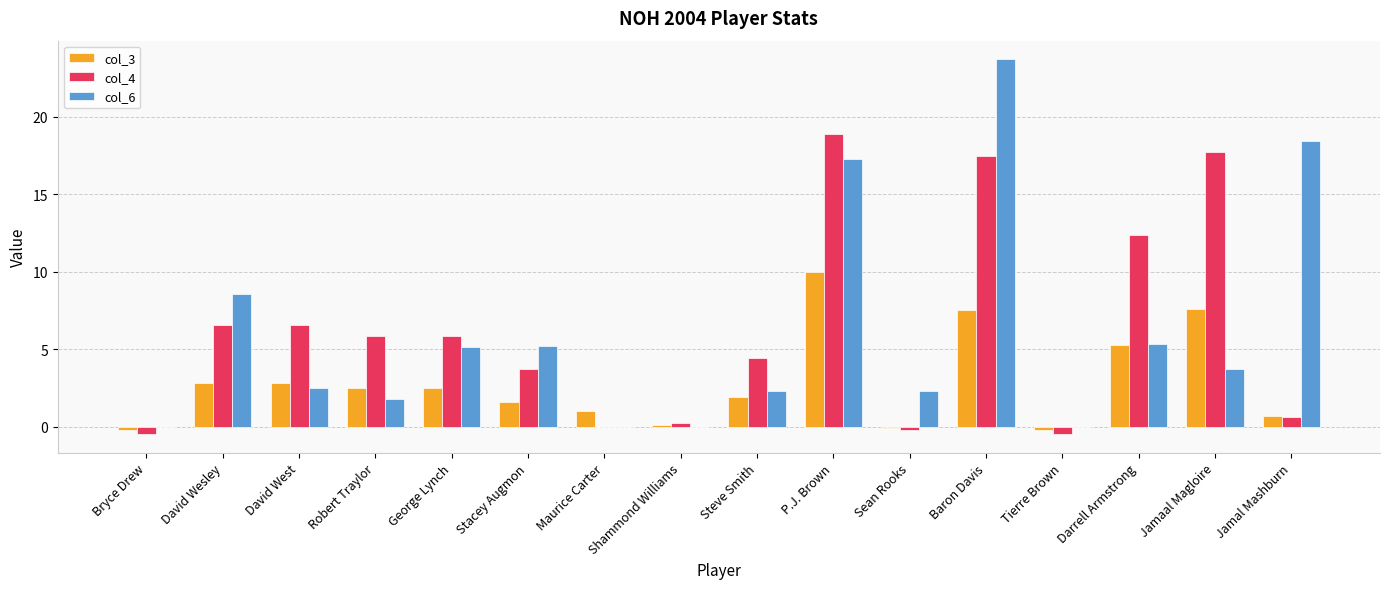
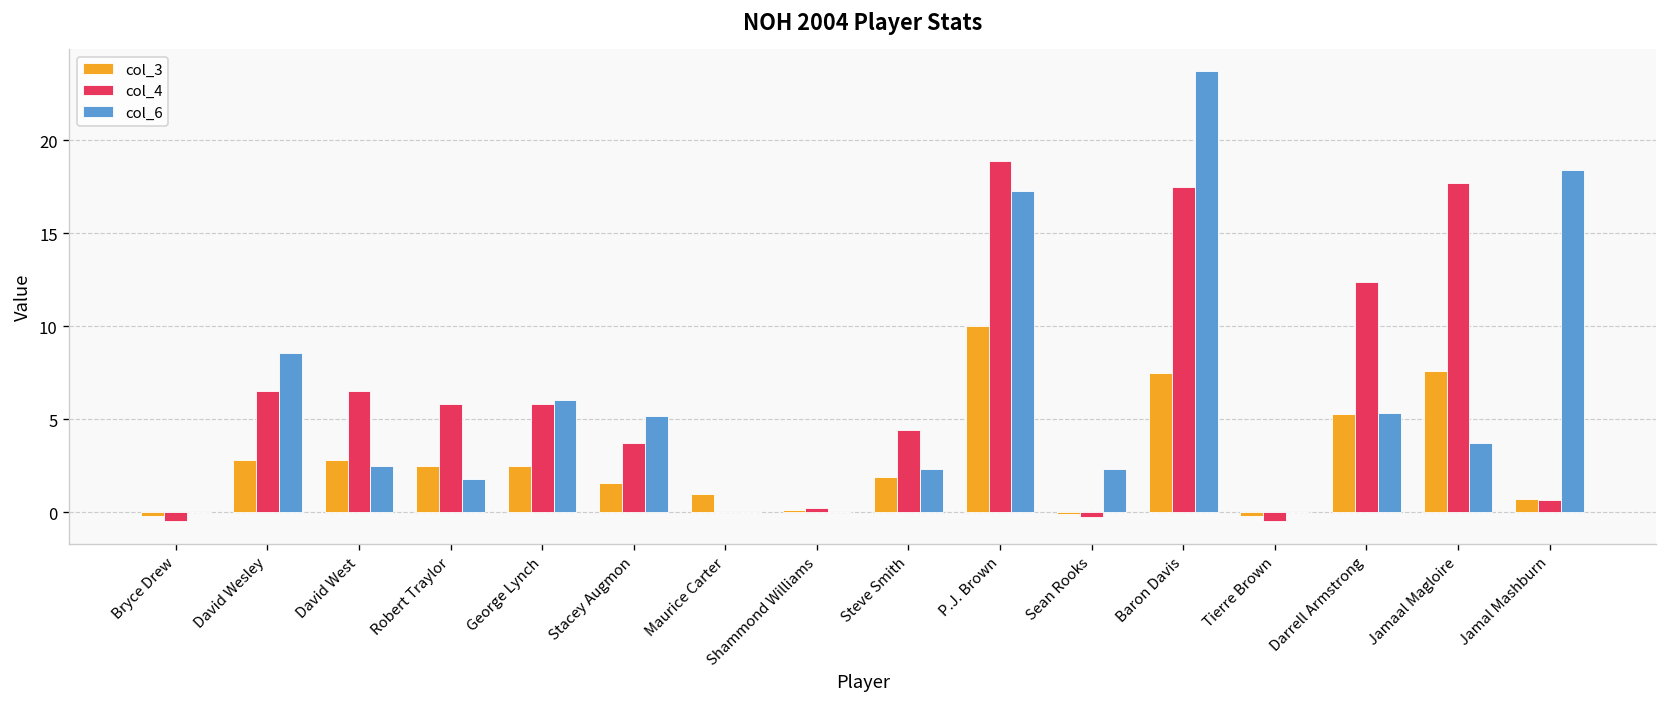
  {
    "col_3": {
      "Bryce Drew": -0.2,
      "David Wesley": 2.8,
      "David West": 2.8,
      "Robert Traylor": 2.5,
      "George Lynch": 2.5,
      "Stacey Augmon": 1.6,
      "Maurice Carter": 1.0,
      "Steve Smith": 1.9,
      "P.J. Brown": 10.0,
      "Baron Davis": 7.5,
      "Tierre Brown": -0.2,
      "Darrell Armstrong": 5.3,
      "Jamaal Magloire": 7.6,
      "Jamal Mashburn": 0.7
    },
    "col_4": {
      "Bryce Drew": -0.5,
      "David Wesley": 6.5,
      "David West": 6.5,
      "Robert Traylor": 5.8,
      "George Lynch": 5.8,
      "Stacey Augmon": 3.7,
      "Maurice Carter": 0.0,
      "Shammond Williams": 0.2,
      "Steve Smith": 4.4,
      "P.J. Brown": 18.9,
      "Sean Rooks": -0.2,
      "Baron Davis": 17.5,
      "Tierre Brown": -0.5,
      "Darrell Armstrong": 12.4,
      "Jamaal Magloire": 17.7,
      "Jamal Mashburn": 0.7
    },
    "col_6": {
      "Bryce Drew": 0.0,
      "David Wesley": 8.6,
      "David West": 2.5,
      "Robert Traylor": 1.8,
-     "George Lynch": 5.1,
+     "George Lynch": 6.1,
      "Stacey Augmon": 5.2,
      "Maurice Carter": 0.0,
      "Shammond Williams": 0.0,
      "Steve Smith": 2.3,
      "P.J. Brown": 17.3,
      "Sean Rooks": 2.3,
      "Baron Davis": 23.7,
      "Tierre Brown": 0.0,
      "Darrell Armstrong": 5.4,
      "Jamaal Magloire": 3.7,
      "Jamal Mashburn": 18.4
    }
  }
